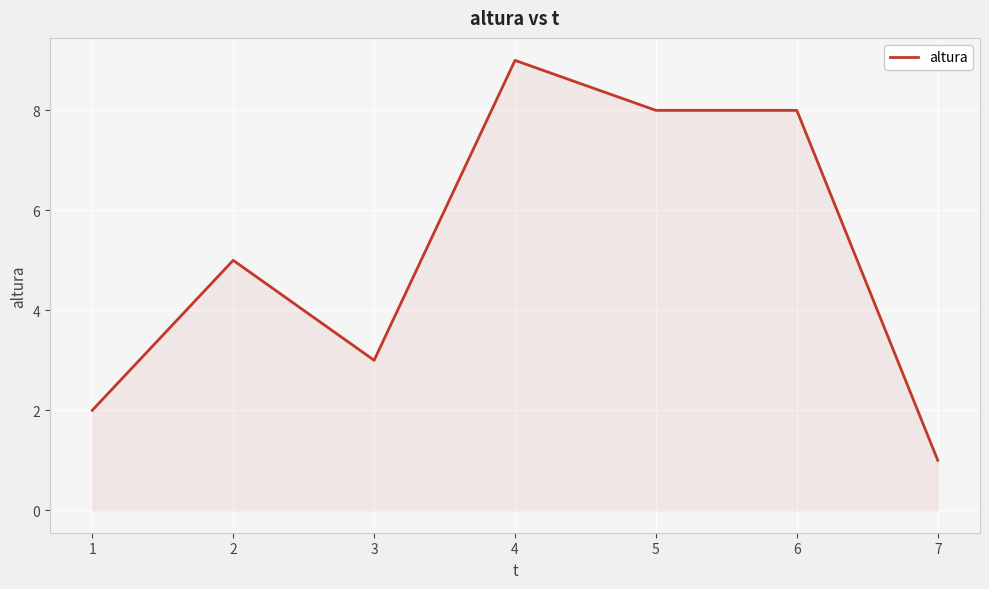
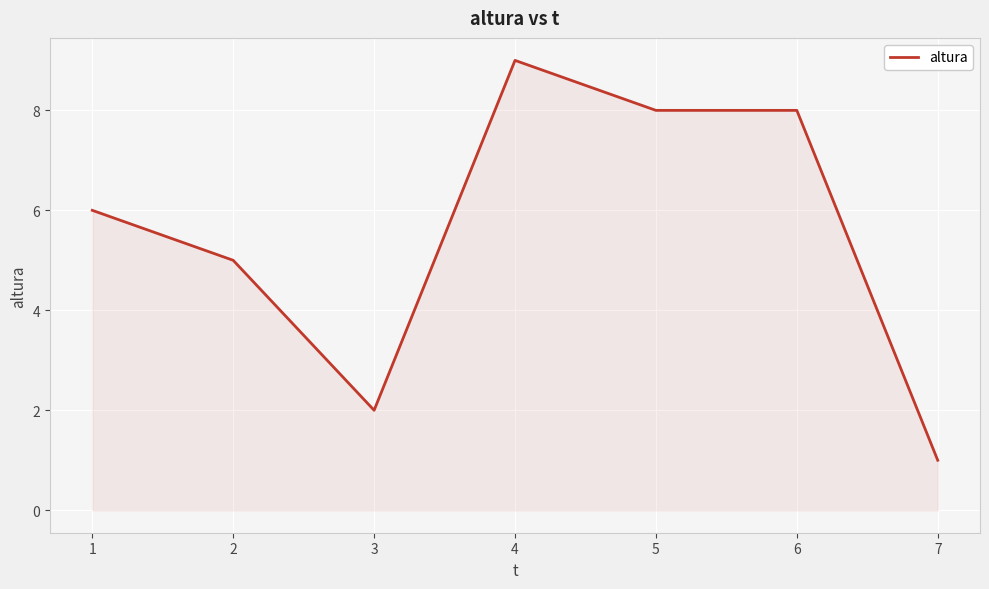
  {
-   "1": 2,
+   "1": 6,
    "2": 5,
-   "3": 3,
+   "3": 2,
    "4": 9,
    "5": 8,
    "6": 8,
    "7": 1
  }
